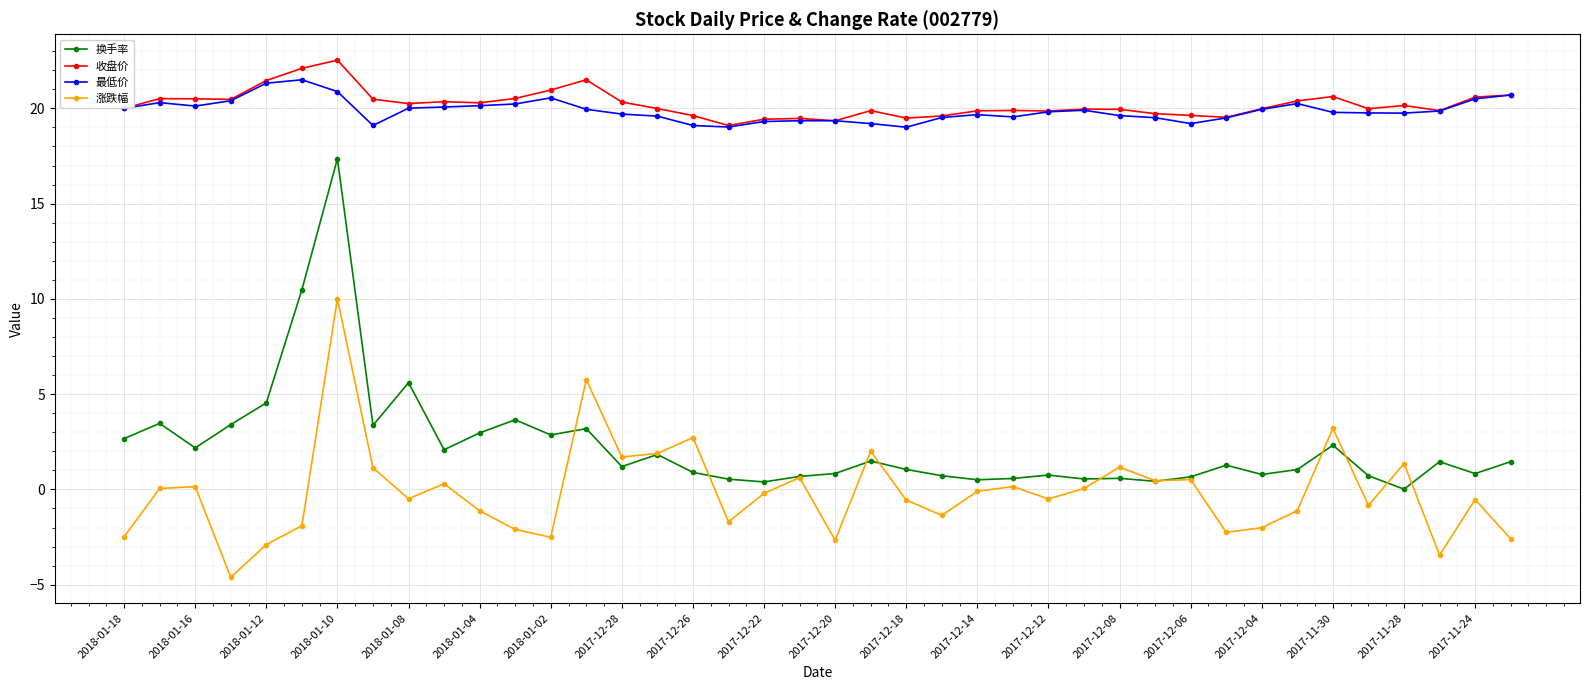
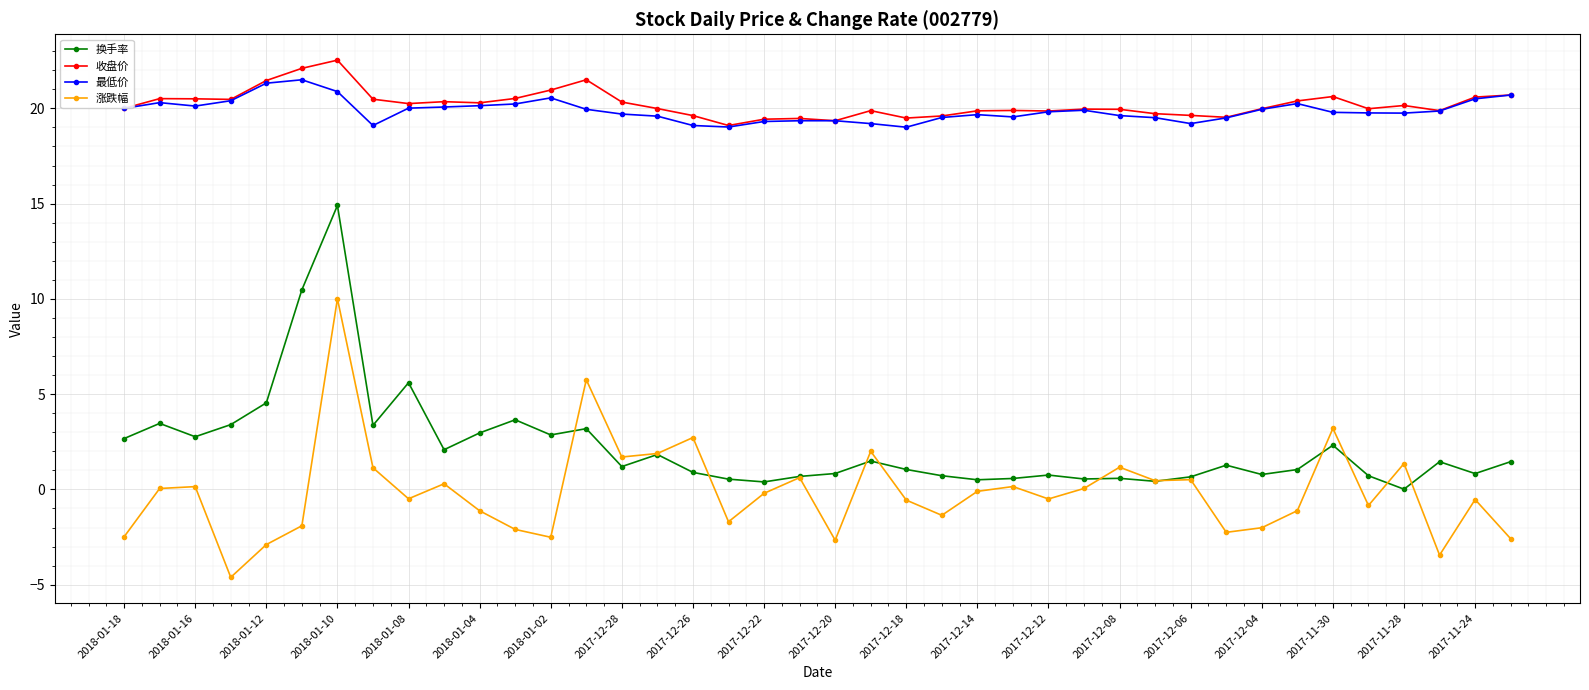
  {
    "换手率": {
      "2018-01-18": 2.7,
-     "2018-01-16": 2.2,
+     "2018-01-16": 2.8,
      "2018-01-12": 4.5,
-     "2018-01-10": 17.4,
+     "2018-01-10": 14.9,
      "2018-01-08": 5.6,
      "2018-01-04": 3.0,
      "2018-01-02": 2.9,
      "2017-12-28": 1.2,
      "2017-12-26": 0.9,
      "2017-12-22": 0.4,
      "2017-12-20": 0.8,
      "2017-12-18": 1.0,
      "2017-12-14": 0.5,
      "2017-12-12": 0.8,
      "2017-12-08": 0.6,
      "2017-12-06": 0.7,
      "2017-12-04": 0.8,
      "2017-11-30": 2.3,
      "2017-11-28": 0.0,
      "2017-11-24": 0.8
    },
    "收盘价": {
      "2018-01-16": 20.5,
      "2018-01-12": 21.5,
      "2018-01-10": 22.5,
      "2018-01-08": 20.3,
      "2018-01-04": 20.3,
      "2018-01-02": 21.0,
      "2017-12-28": 20.3,
      "2017-12-26": 19.6,
      "2017-12-18": 19.5,
      "2017-12-14": 19.9,
      "2017-12-08": 20.0,
      "2017-12-06": 19.6,
      "2017-11-30": 20.6,
      "2017-11-28": 20.2
    },
    "最低价": {
      "2018-01-16": 20.1,
      "2018-01-12": 21.3,
      "2018-01-10": 20.9,
      "2018-01-08": 20.0,
      "2018-01-04": 20.1,
      "2018-01-02": 20.6,
      "2017-12-28": 19.7,
      "2017-12-26": 19.1,
      "2017-12-18": 19.0,
      "2017-12-14": 19.7,
      "2017-12-08": 19.6,
      "2017-12-06": 19.2,
      "2017-11-30": 19.8,
      "2017-11-28": 19.8
    },
    "涨跌幅": {
      "2018-01-18": -2.5,
      "2018-01-16": 0.1,
      "2018-01-12": -2.9,
      "2018-01-10": 10.0,
      "2018-01-08": -0.5,
      "2018-01-04": -1.1,
      "2018-01-02": -2.5,
      "2017-12-28": 1.7,
      "2017-12-26": 2.7,
      "2017-12-22": -0.2,
      "2017-12-20": -2.7,
      "2017-12-18": -0.6,
      "2017-12-14": -0.1,
      "2017-12-12": -0.5,
      "2017-12-08": 1.2,
      "2017-12-06": 0.5,
      "2017-12-04": -2.0,
      "2017-11-30": 3.2,
      "2017-11-28": 1.4,
      "2017-11-24": -0.5
    }
  }
